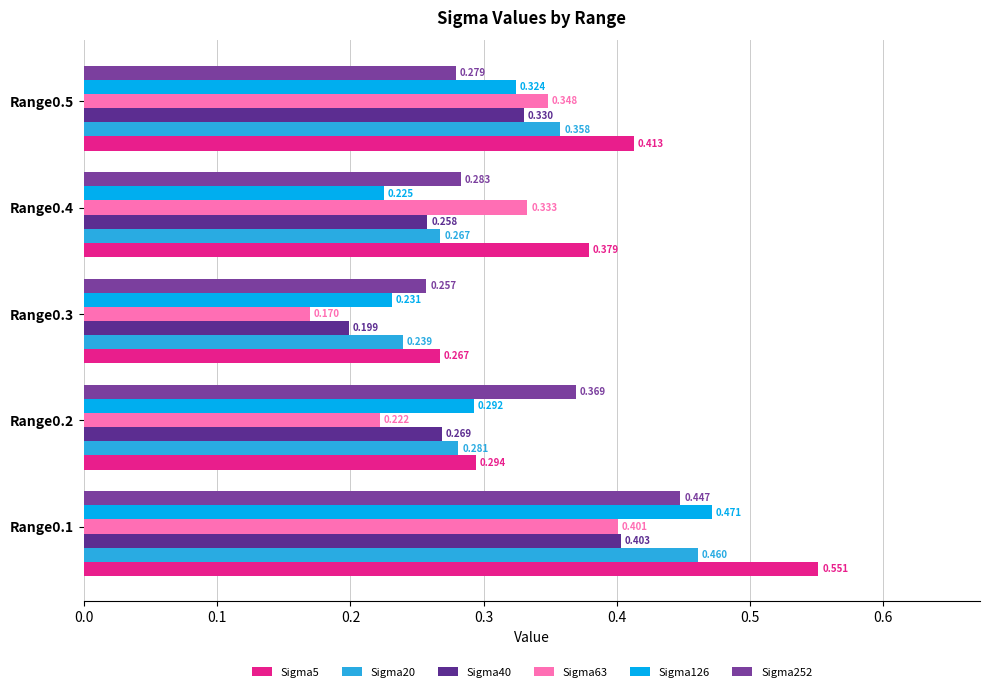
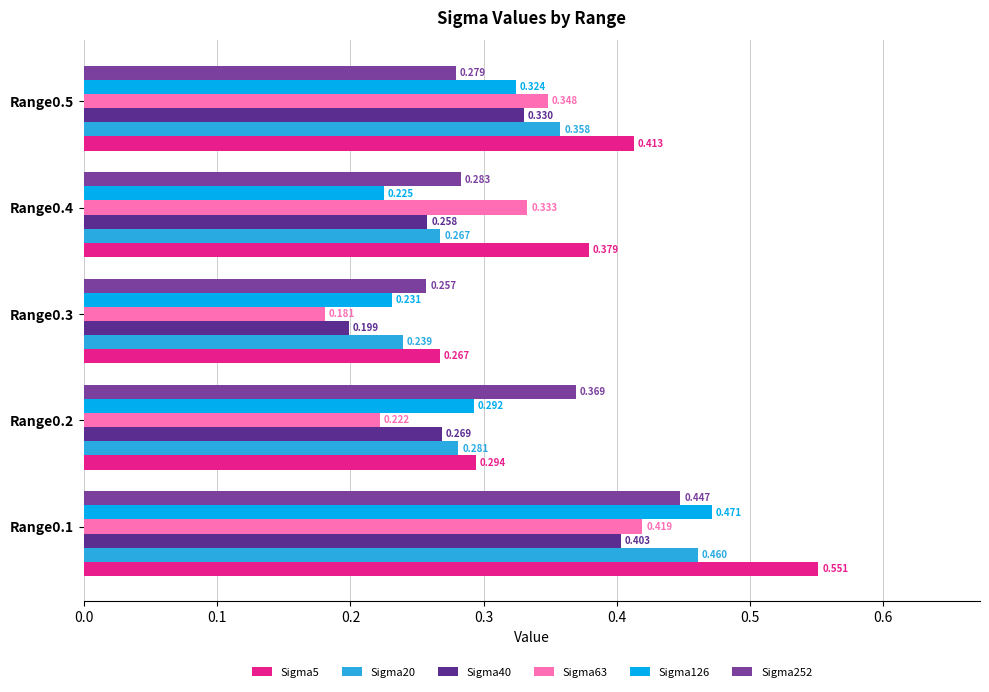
  {
    "Sigma5": {
      "Range0.5": 0.413,
      "Range0.4": 0.379,
      "Range0.3": 0.267,
      "Range0.2": 0.294,
      "Range0.1": 0.551
    },
    "Sigma63": {
      "Range0.5": 0.348,
      "Range0.4": 0.333,
-     "Range0.3": 0.170,
+     "Range0.3": 0.181,
      "Range0.2": 0.222,
-     "Range0.1": 0.401
+     "Range0.1": 0.419
    }
  }
